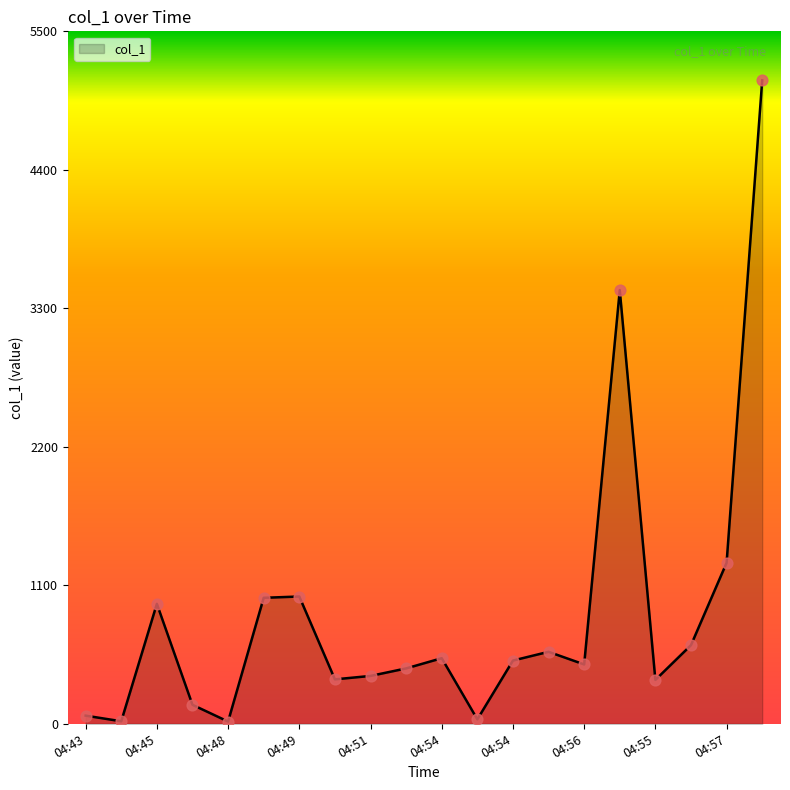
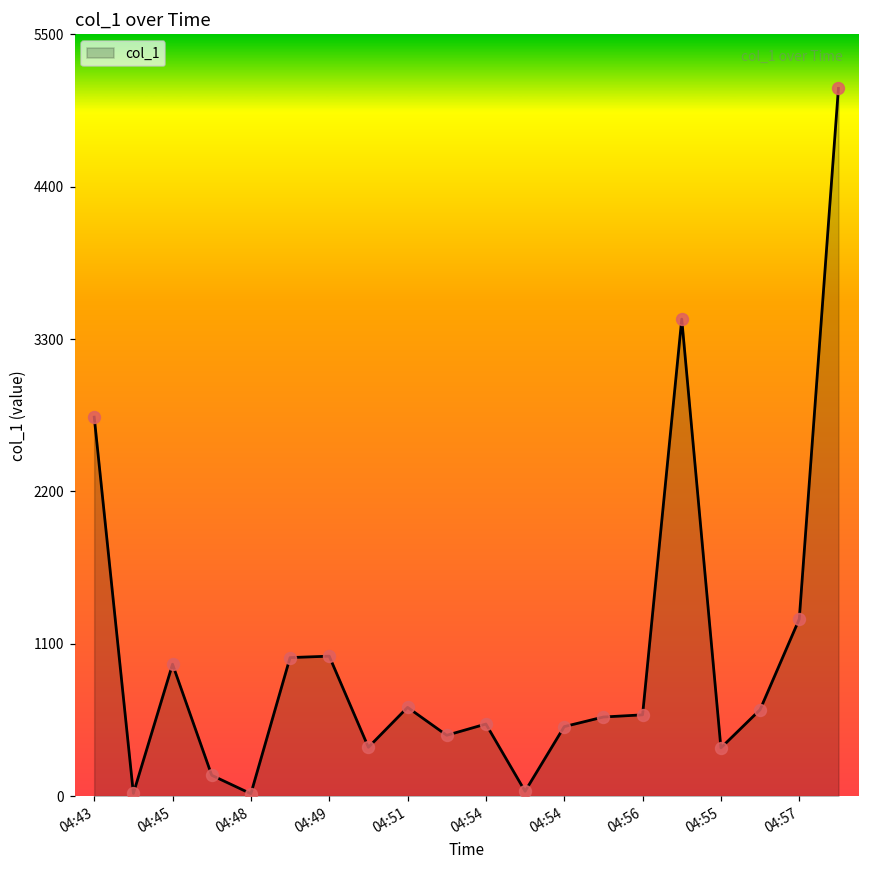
  {
-   "04:43": 60,
+   "04:43": 2740,
    "04:45": 950,
    "04:48": 20,
    "04:49": 1010,
-   "04:51": 380,
-   "04:56": 470,
+   "04:51": 640,
+   "04:56": 590,
    "04:55": 350,
    "04:57": 1280
  }
